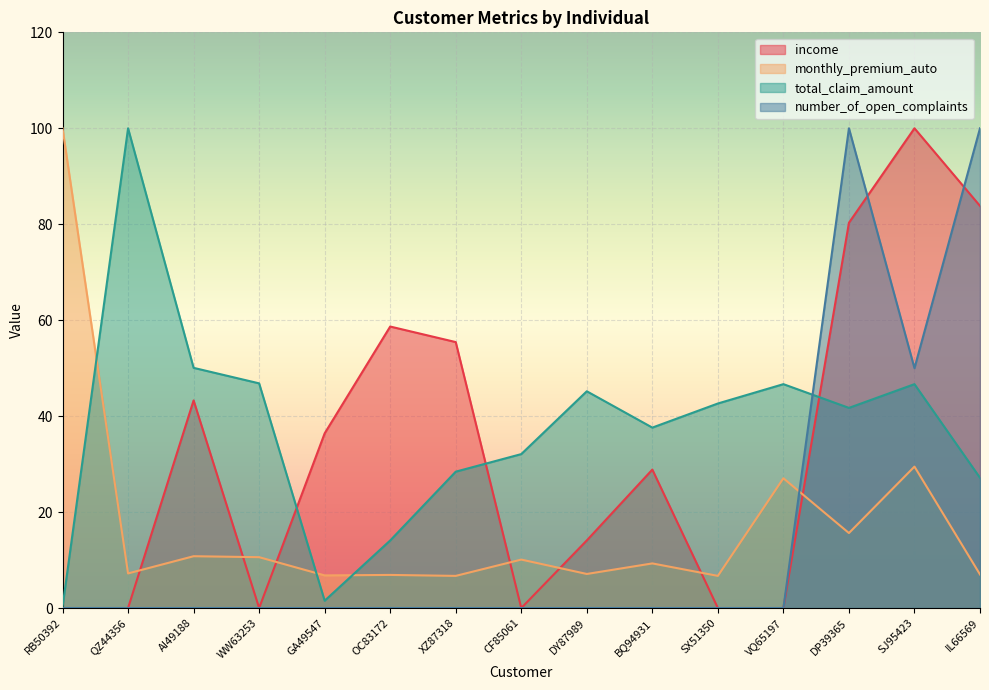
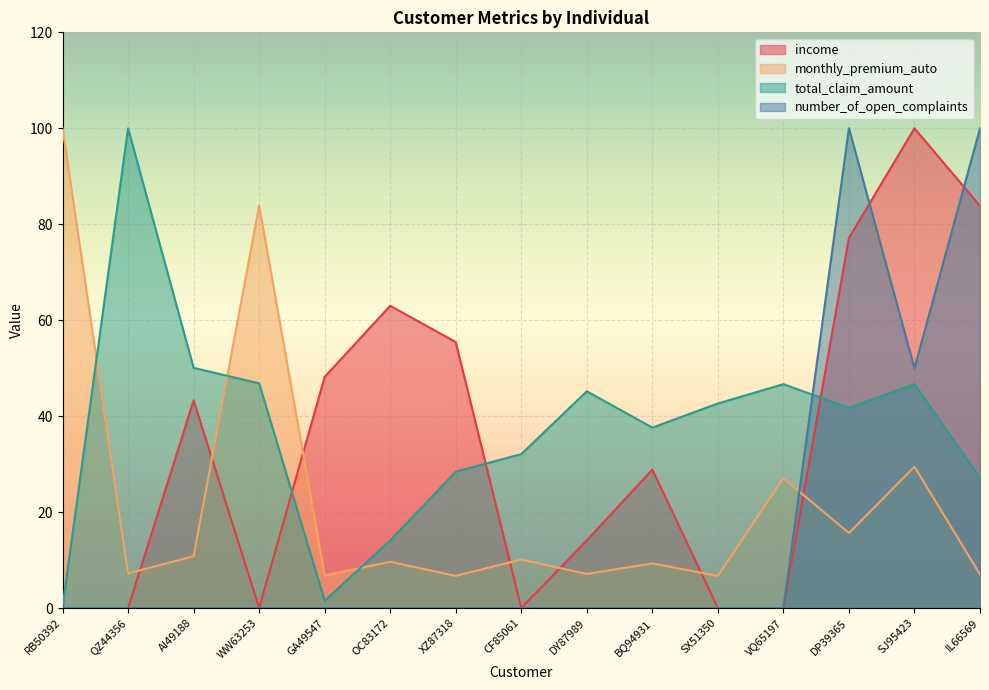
  {
    "income": {
      "AI49188": 43,
-     "GA49547": 36,
-     "OC83172": 59,
+     "GA49547": 48,
+     "OC83172": 63,
      "XZ87318": 55,
      "DY87989": 14,
      "BQ94931": 29,
-     "DP39365": 80,
+     "DP39365": 77,
      "SJ95423": 100,
      "IL66569": 84
    },
    "monthly_premium_auto": {
      "RB50392": 100,
      "QZ44356": 7,
      "AI49188": 11,
-     "WW63253": 11,
+     "WW63253": 84,
      "GA49547": 7,
-     "OC83172": 7,
+     "OC83172": 10,
      "XZ87318": 7,
      "CF85061": 10,
      "DY87989": 7,
      "BQ94931": 9,
      "SX51350": 7,
      "VQ65197": 27,
      "DP39365": 16,
      "SJ95423": 29,
      "IL66569": 7
    }
  }
